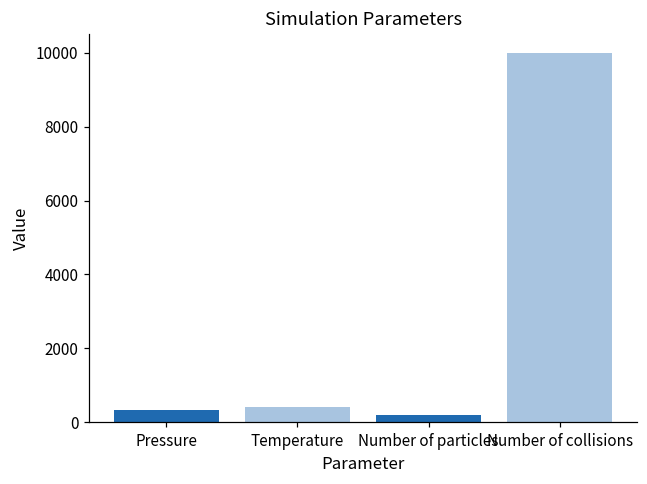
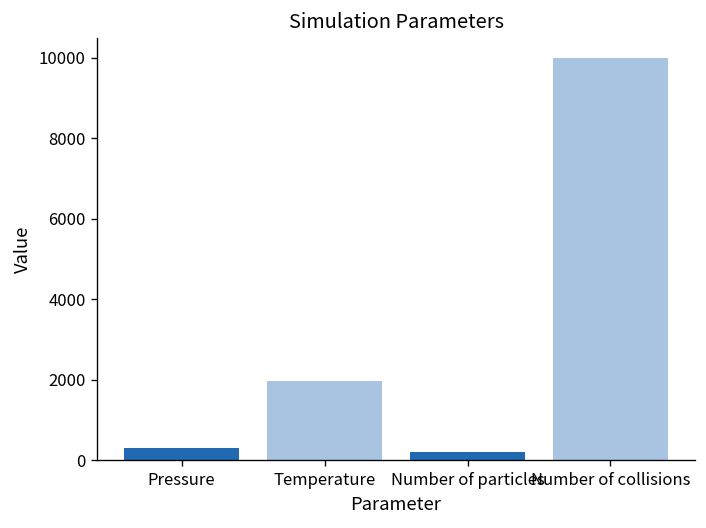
  {
    "Pressure": 300,
-   "Temperature": 400,
+   "Temperature": 2000,
    "Number of particles": 200,
    "Number of collisions": 10000
  }
